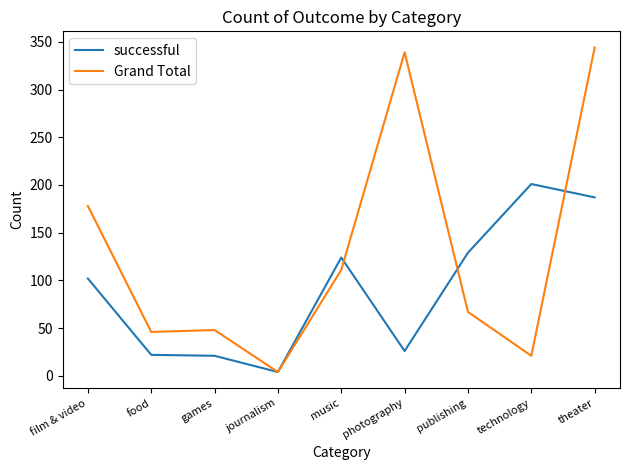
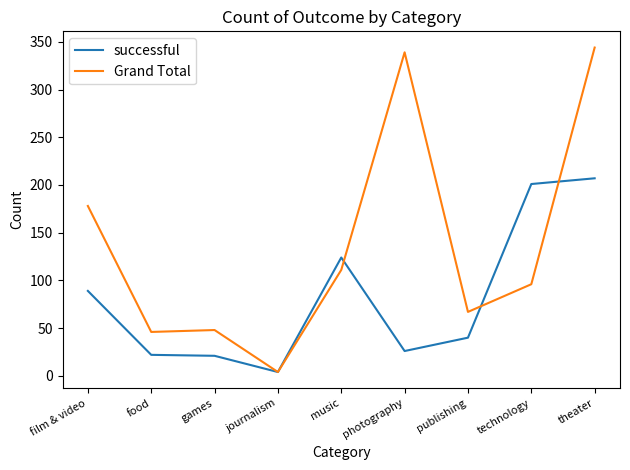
  {
    "successful": {
-     "film & video": 100,
+     "film & video": 90,
      "food": 20,
      "games": 20,
      "music": 120,
      "photography": 30,
-     "publishing": 130,
+     "publishing": 40,
      "technology": 200,
-     "theater": 190
+     "theater": 210
    },
    "Grand Total": {
      "film & video": 180,
      "food": 50,
      "games": 50,
      "music": 110,
      "photography": 340,
      "publishing": 70,
-     "technology": 20,
+     "technology": 100,
      "theater": 340
    }
  }
